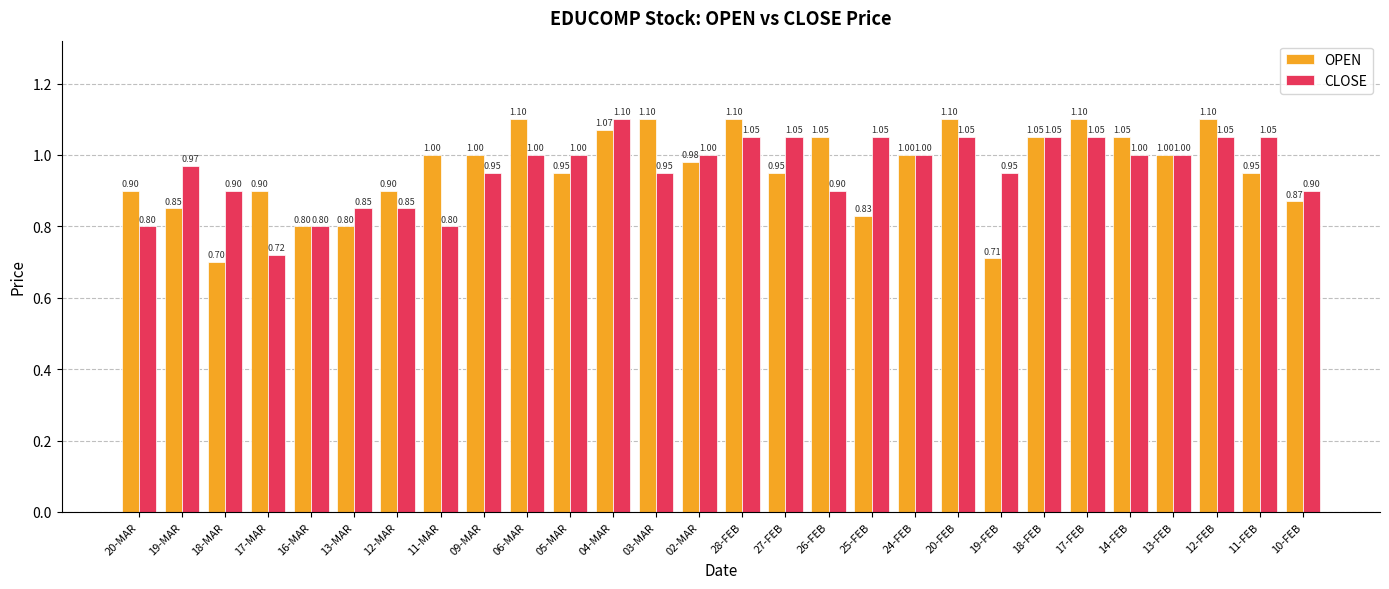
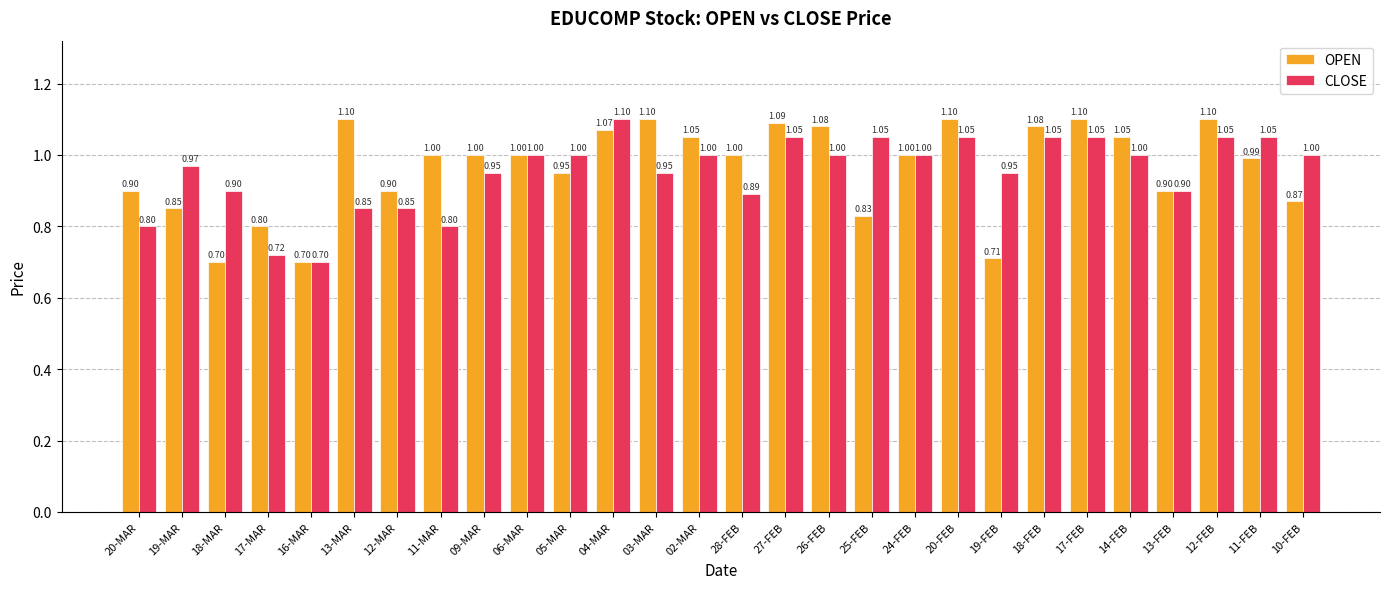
  {
    "OPEN": {
      "20-MAR": 0.90,
      "19-MAR": 0.85,
      "18-MAR": 0.70,
-     "17-MAR": 0.90,
-     "16-MAR": 0.80,
-     "13-MAR": 0.80,
+     "17-MAR": 0.80,
+     "16-MAR": 0.70,
+     "13-MAR": 1.10,
      "12-MAR": 0.90,
      "11-MAR": 1.00,
      "09-MAR": 1.00,
-     "06-MAR": 1.10,
+     "06-MAR": 1.00,
      "05-MAR": 0.95,
      "04-MAR": 1.07,
      "03-MAR": 1.10,
-     "02-MAR": 0.98,
-     "28-FEB": 1.10,
-     "27-FEB": 0.95,
-     "26-FEB": 1.05,
+     "02-MAR": 1.05,
+     "28-FEB": 1.00,
+     "27-FEB": 1.09,
+     "26-FEB": 1.08,
      "25-FEB": 0.83,
      "24-FEB": 1.00,
      "20-FEB": 1.10,
      "19-FEB": 0.71,
-     "18-FEB": 1.05,
+     "18-FEB": 1.08,
      "17-FEB": 1.10,
      "14-FEB": 1.05,
-     "13-FEB": 1.00,
+     "13-FEB": 0.90,
      "12-FEB": 1.10,
-     "11-FEB": 0.95,
+     "11-FEB": 0.99,
      "10-FEB": 0.87
    },
    "CLOSE": {
      "20-MAR": 0.80,
      "19-MAR": 0.97,
      "18-MAR": 0.90,
      "17-MAR": 0.72,
-     "16-MAR": 0.80,
+     "16-MAR": 0.70,
      "13-MAR": 0.85,
      "12-MAR": 0.85,
      "11-MAR": 0.80,
      "09-MAR": 0.95,
      "06-MAR": 1.00,
      "05-MAR": 1.00,
      "04-MAR": 1.10,
      "03-MAR": 0.95,
      "02-MAR": 1.00,
-     "28-FEB": 1.05,
+     "28-FEB": 0.89,
      "27-FEB": 1.05,
-     "26-FEB": 0.90,
+     "26-FEB": 1.00,
      "25-FEB": 1.05,
      "24-FEB": 1.00,
      "20-FEB": 1.05,
      "19-FEB": 0.95,
      "18-FEB": 1.05,
      "17-FEB": 1.05,
      "14-FEB": 1.00,
-     "13-FEB": 1.00,
+     "13-FEB": 0.90,
      "12-FEB": 1.05,
      "11-FEB": 1.05,
-     "10-FEB": 0.90
+     "10-FEB": 1.00
    }
  }
